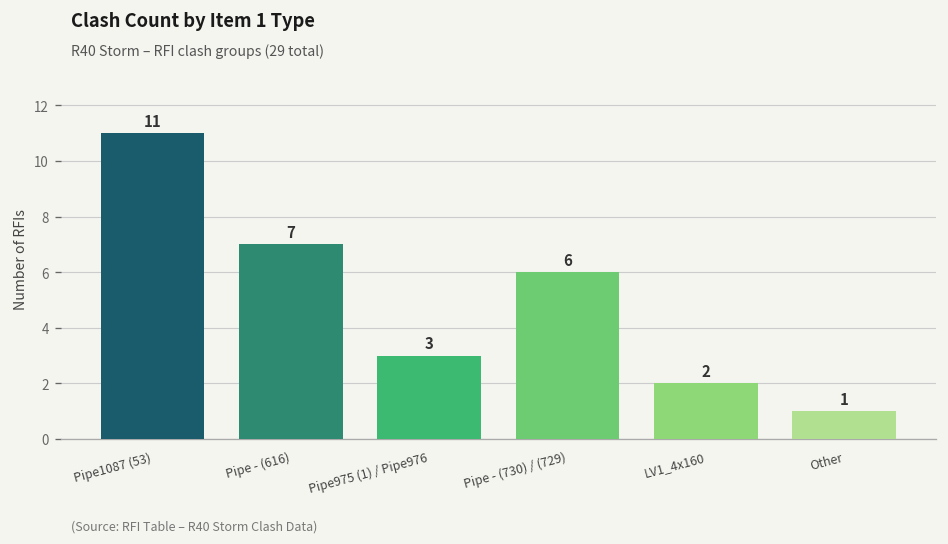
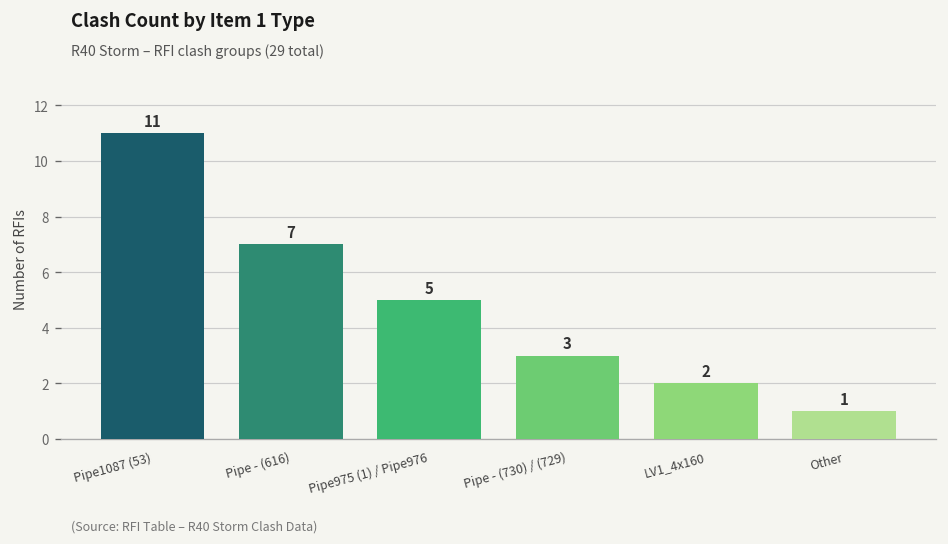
  {
    "Pipe1087 (53)": 11,
    "Pipe - (616)": 7,
-   "Pipe975 (1) / Pipe976": 3,
-   "Pipe - (730) / (729)": 6,
+   "Pipe975 (1) / Pipe976": 5,
+   "Pipe - (730) / (729)": 3,
    "LV1_4x160": 2,
    "Other": 1
  }
